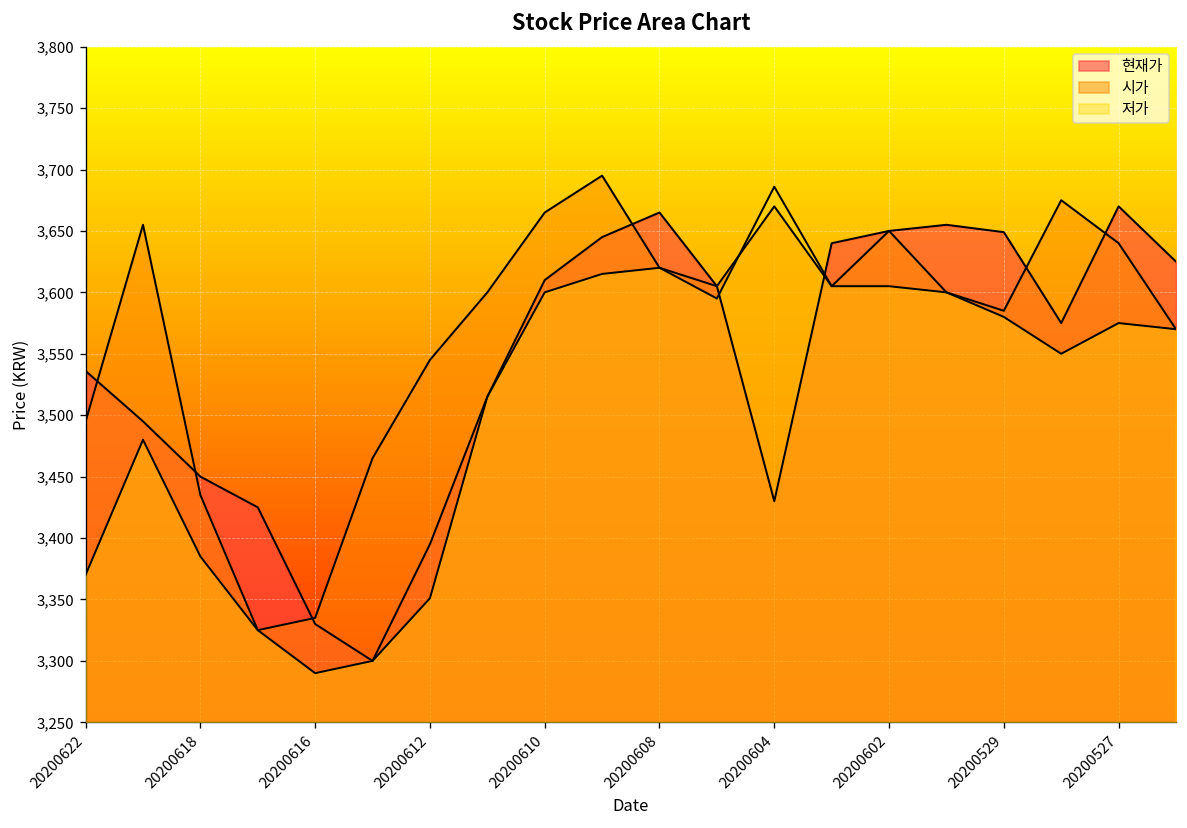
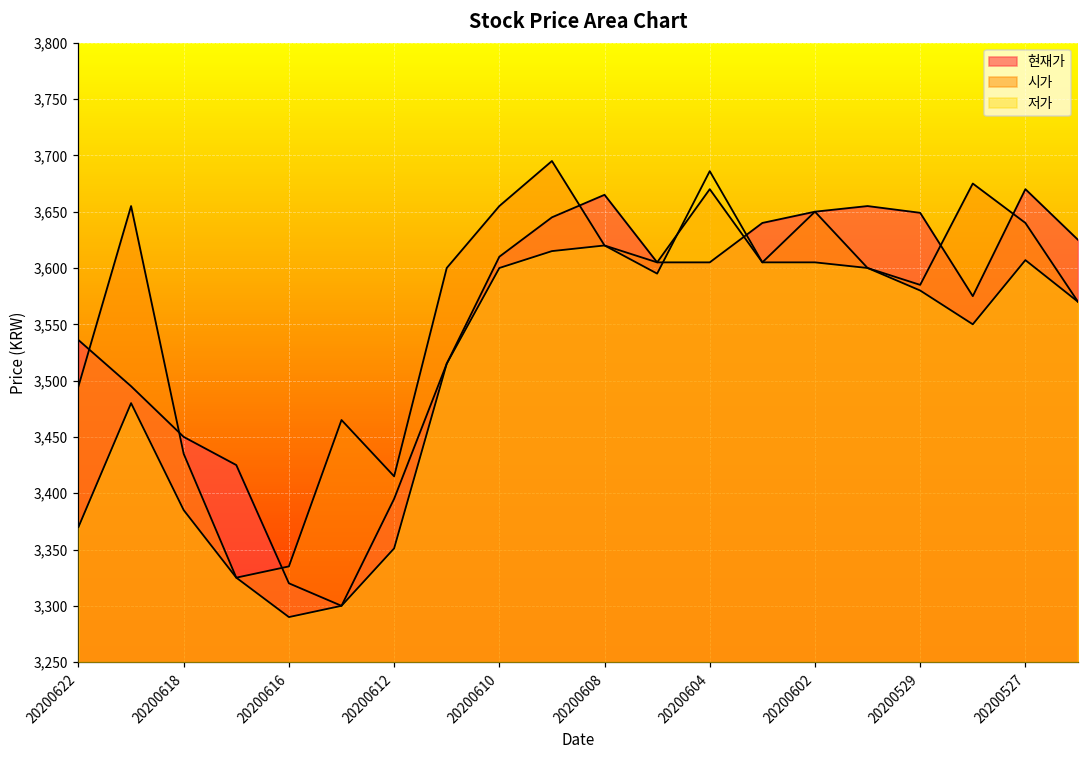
  {
    "현재가": {
      "20200622": "3,536",
      "20200618": "3,450",
-     "20200616": "3,330",
+     "20200616": "3,320",
      "20200612": "3,395",
      "20200610": "3,610",
      "20200608": "3,665",
-     "20200604": "3,430",
+     "20200604": "3,605",
      "20200529": "3,649",
      "20200527": "3,670"
    },
    "시가": {
      "20200622": "3,495",
      "20200618": "3,435",
      "20200616": "3,335",
-     "20200612": "3,545",
-     "20200610": "3,665",
+     "20200612": "3,415",
+     "20200610": "3,655",
      "20200604": "3,670",
      "20200529": "3,585",
      "20200527": "3,640"
    },
    "저가": {
      "20200622": "3,370",
      "20200618": "3,385",
      "20200616": "3,290",
      "20200612": "3,351",
      "20200610": "3,600",
      "20200604": "3,686",
      "20200602": "3,605",
      "20200529": "3,580",
-     "20200527": "3,575"
+     "20200527": "3,607"
    }
  }
